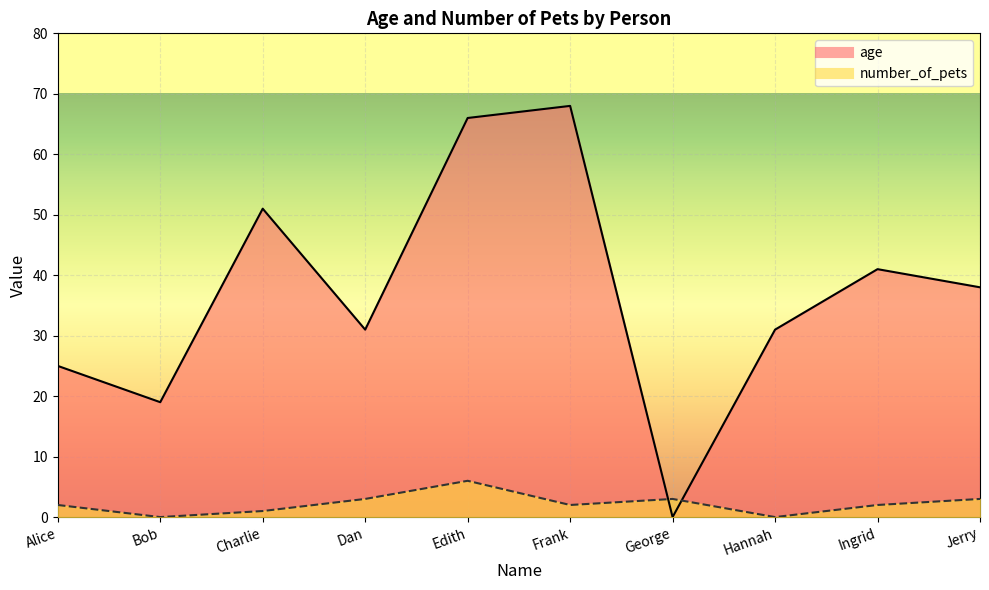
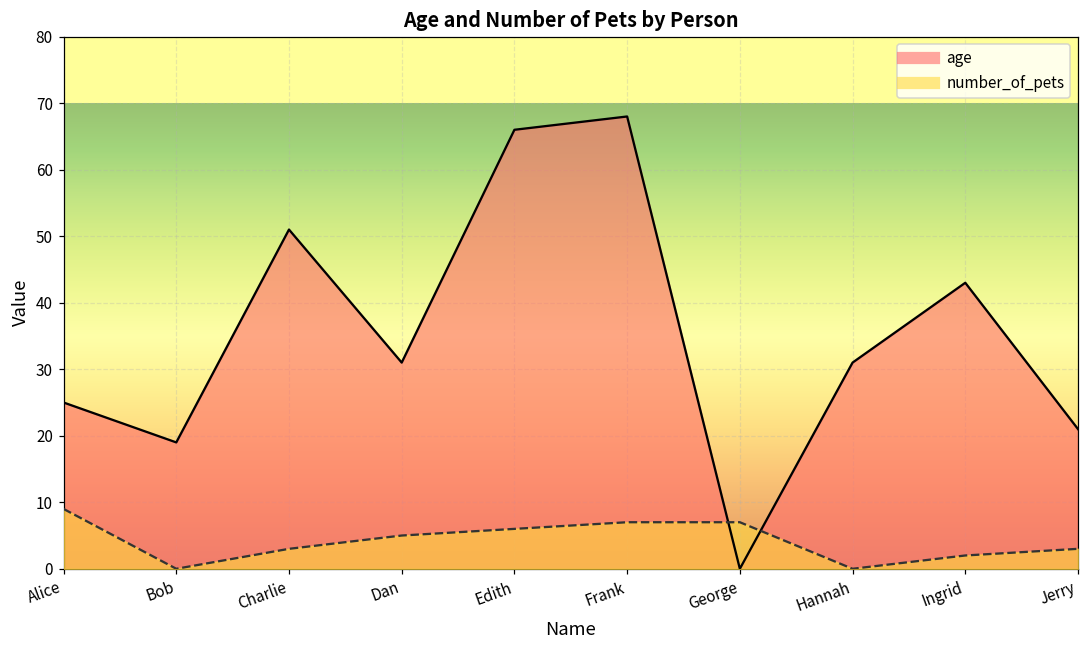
  {
    "age": {
      "Alice": 25,
      "Bob": 19,
      "Charlie": 51,
      "Dan": 31,
      "Edith": 66,
      "Frank": 68,
      "George": 0,
      "Hannah": 31,
-     "Ingrid": 41,
-     "Jerry": 38
+     "Ingrid": 43,
+     "Jerry": 21
    },
    "number_of_pets": {
-     "Alice": 2,
+     "Alice": 9,
      "Bob": 0,
-     "Charlie": 1,
-     "Dan": 3,
+     "Charlie": 3,
+     "Dan": 5,
      "Edith": 6,
-     "Frank": 2,
-     "George": 3,
+     "Frank": 7,
+     "George": 7,
      "Hannah": 0,
      "Ingrid": 2,
      "Jerry": 3
    }
  }
